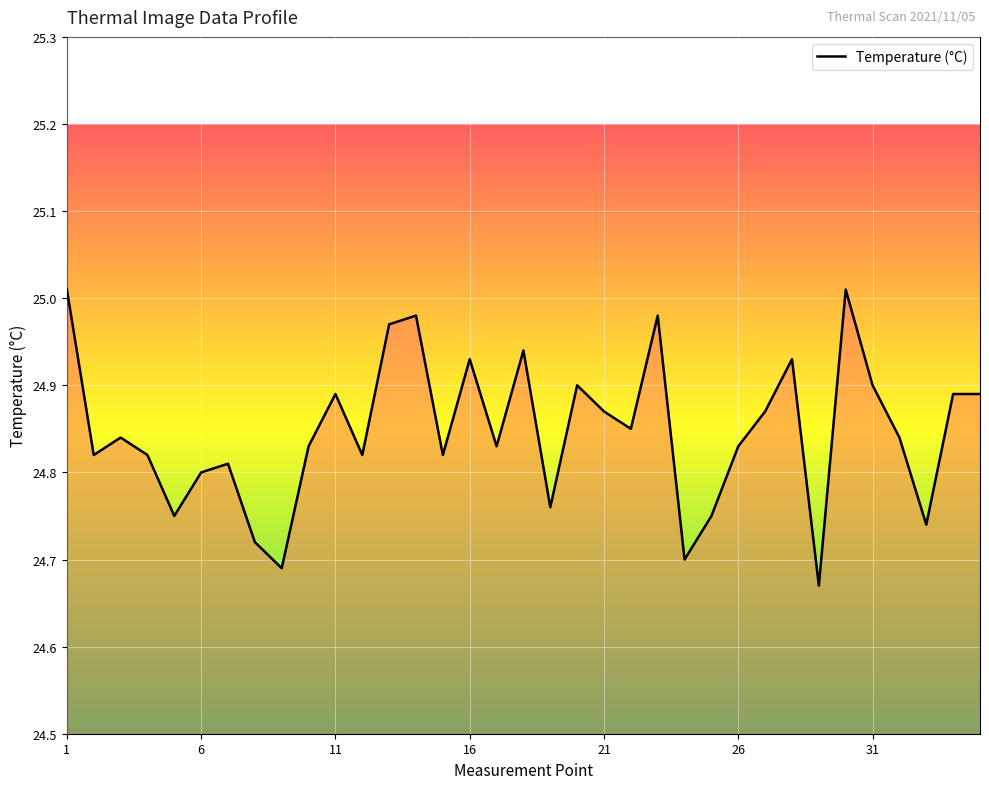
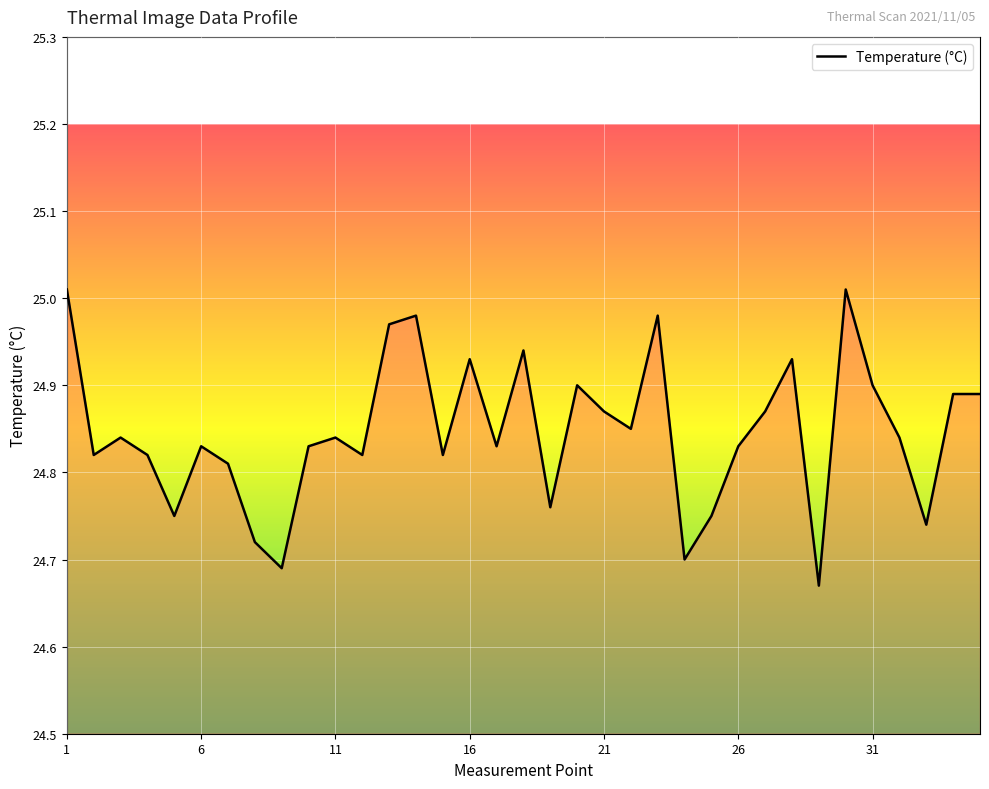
  {
    "1": 25.01,
-   "6": 24.80,
-   "11": 24.89,
+   "6": 24.83,
+   "11": 24.84,
    "16": 24.93,
    "21": 24.87,
    "26": 24.83,
    "31": 24.90
  }
